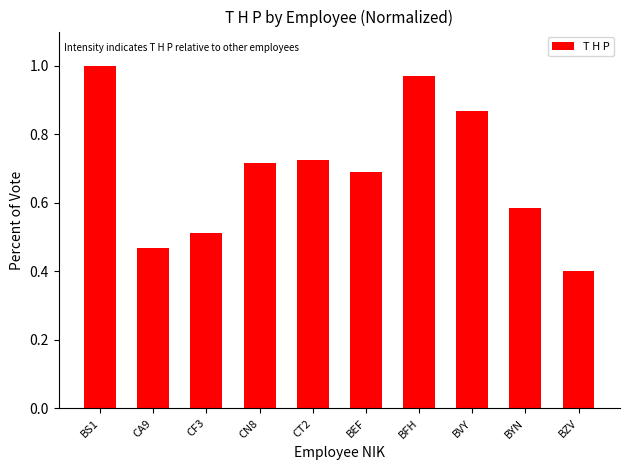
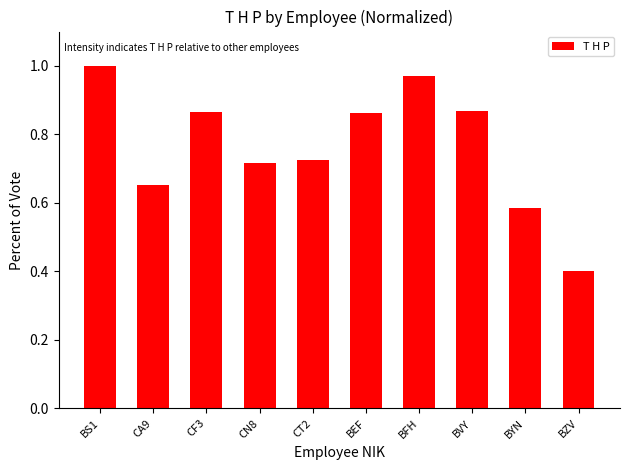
  {
    "BS1": 1.00,
-   "CA9": 0.47,
-   "CF3": 0.51,
+   "CA9": 0.65,
+   "CF3": 0.87,
    "CN8": 0.72,
    "CT2": 0.72,
-   "BEF": 0.69,
+   "BEF": 0.86,
    "BFH": 0.97,
    "BVY": 0.87,
    "BYN": 0.58,
    "BZV": 0.40
  }
